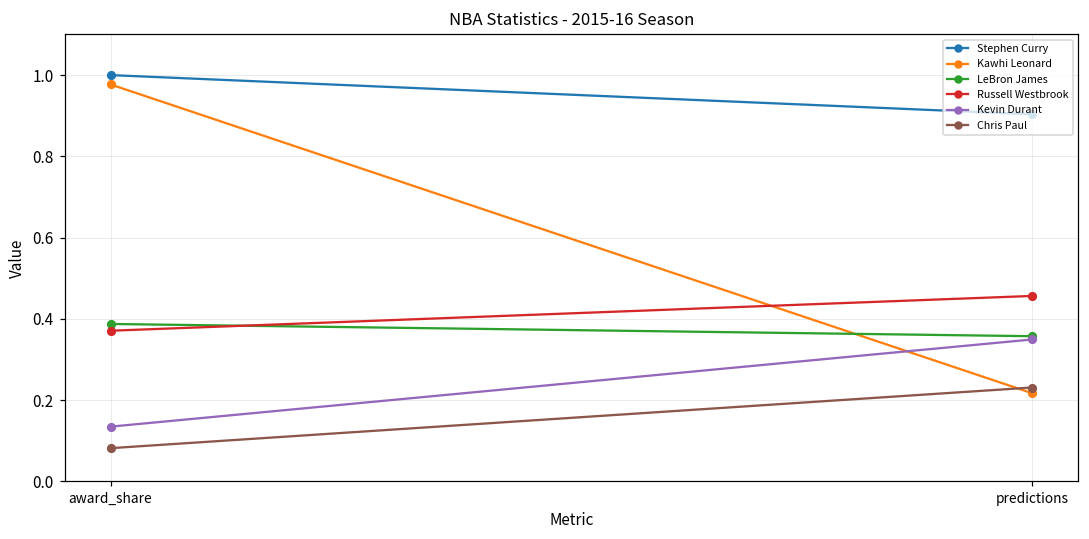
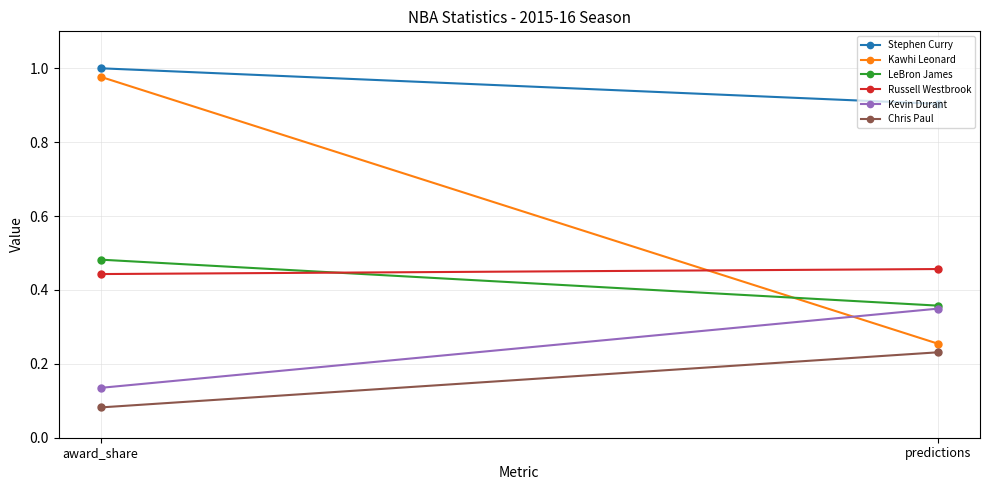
  {
    "Stephen Curry": {
      "award_share": 1.00
    },
    "Kawhi Leonard": {
      "award_share": 0.98,
-     "predictions": 0.22
+     "predictions": 0.25
    },
    "LeBron James": {
-     "award_share": 0.39,
+     "award_share": 0.48,
      "predictions": 0.36
    },
    "Russell Westbrook": {
-     "award_share": 0.37,
+     "award_share": 0.44,
      "predictions": 0.46
    },
    "Kevin Durant": {
      "award_share": 0.13,
      "predictions": 0.35
    },
    "Chris Paul": {
      "award_share": 0.08,
      "predictions": 0.23
    }
  }
